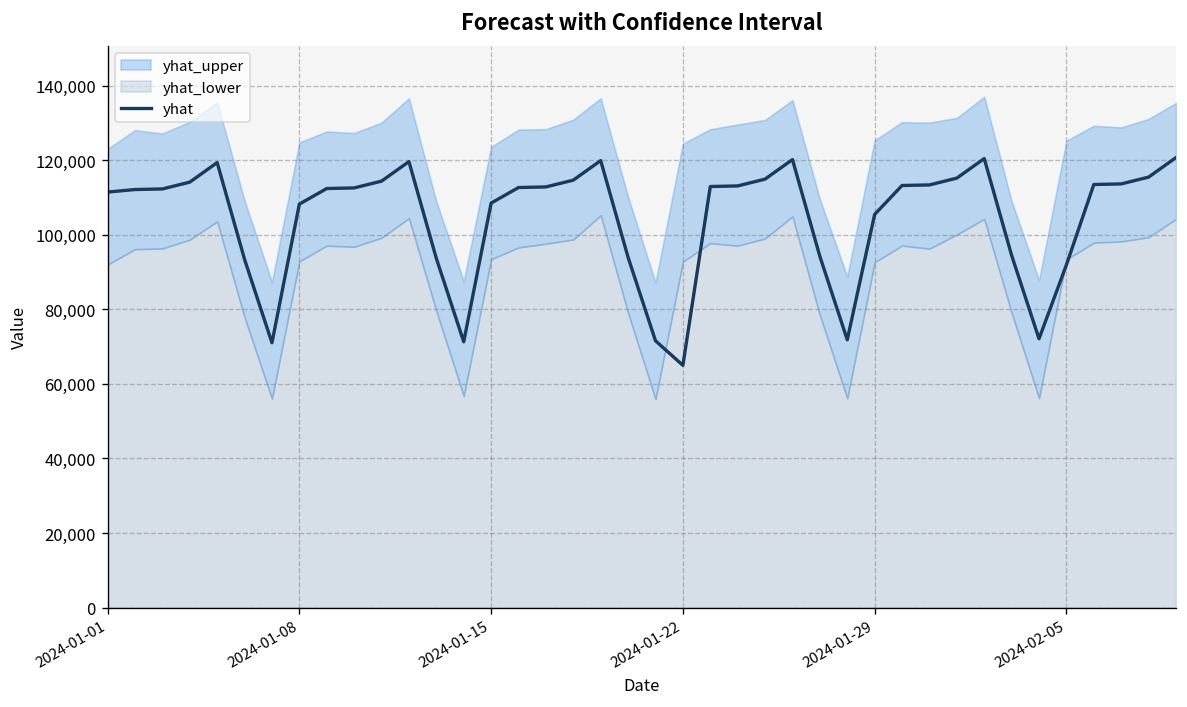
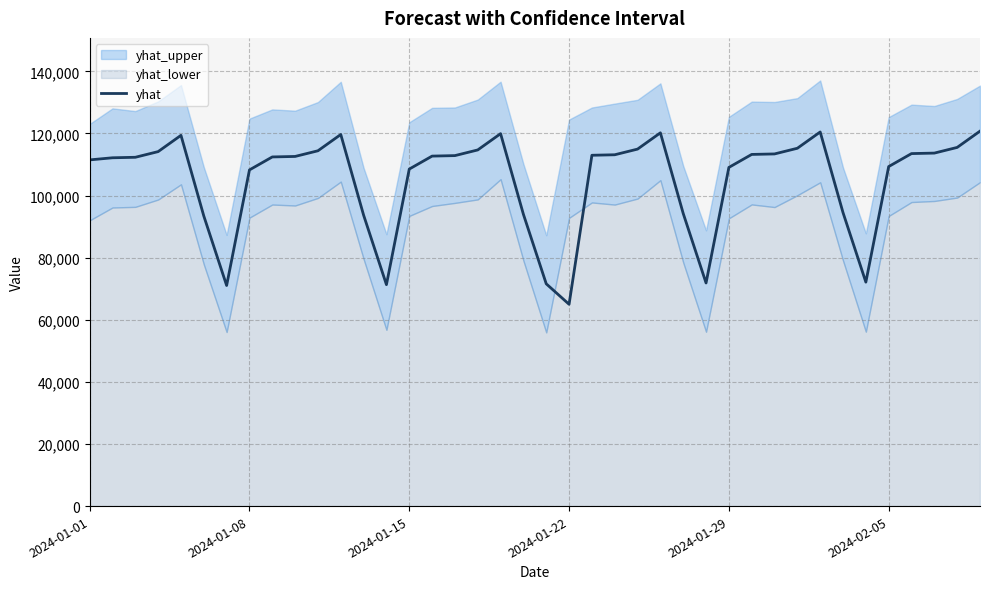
  {
    "yhat": {
      "2024-01-01": "111,000",
      "2024-01-08": "108,000",
      "2024-01-15": "109,000",
      "2024-01-22": "65,000",
-     "2024-01-29": "105,000",
-     "2024-02-05": "92,000"
+     "2024-01-29": "109,000",
+     "2024-02-05": "109,000"
    }
  }
